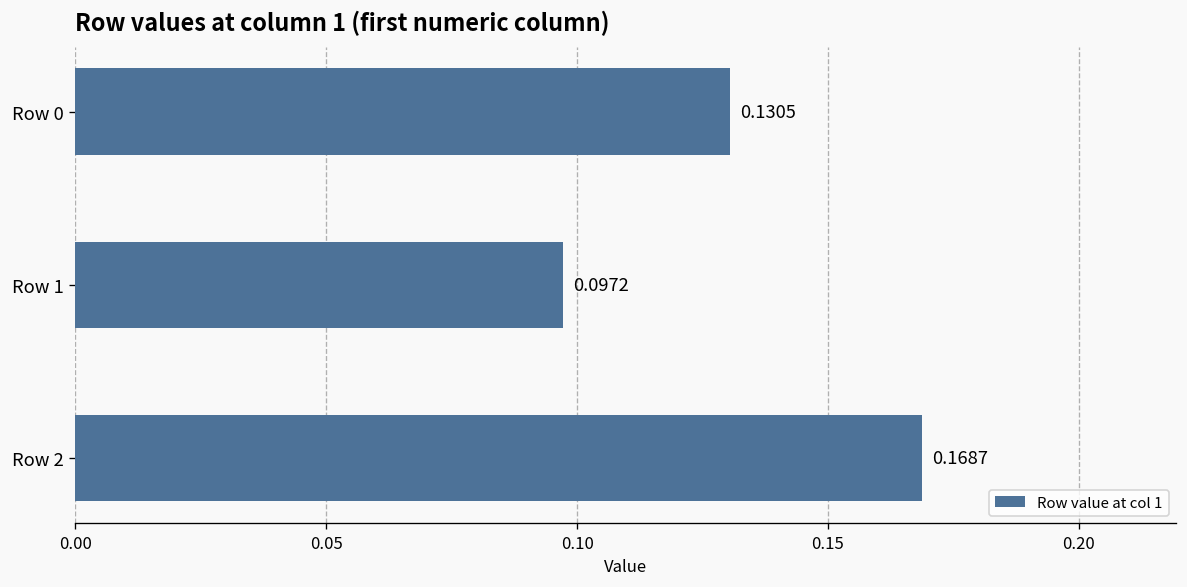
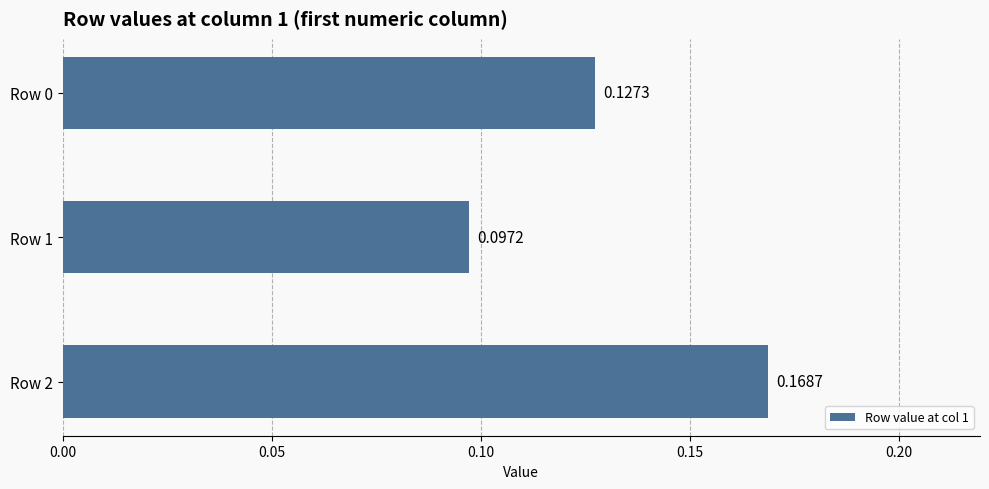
  {
-   "Row 0": 0.1305,
+   "Row 0": 0.1273,
    "Row 1": 0.0972,
    "Row 2": 0.1687
  }
